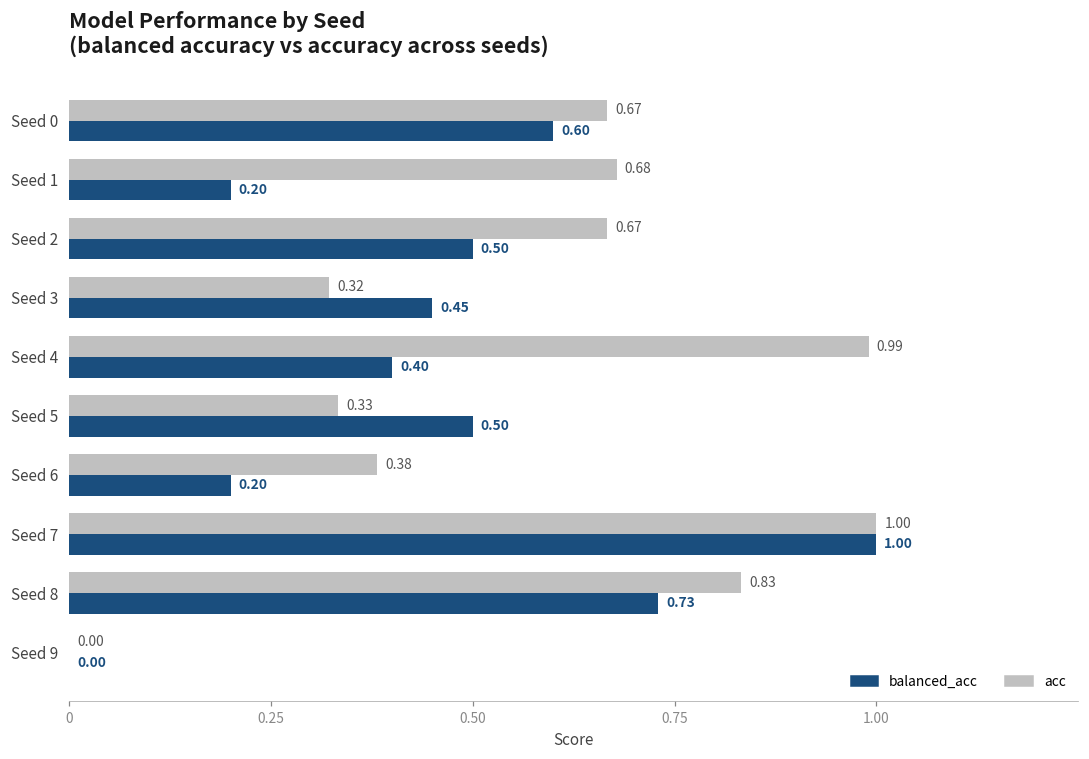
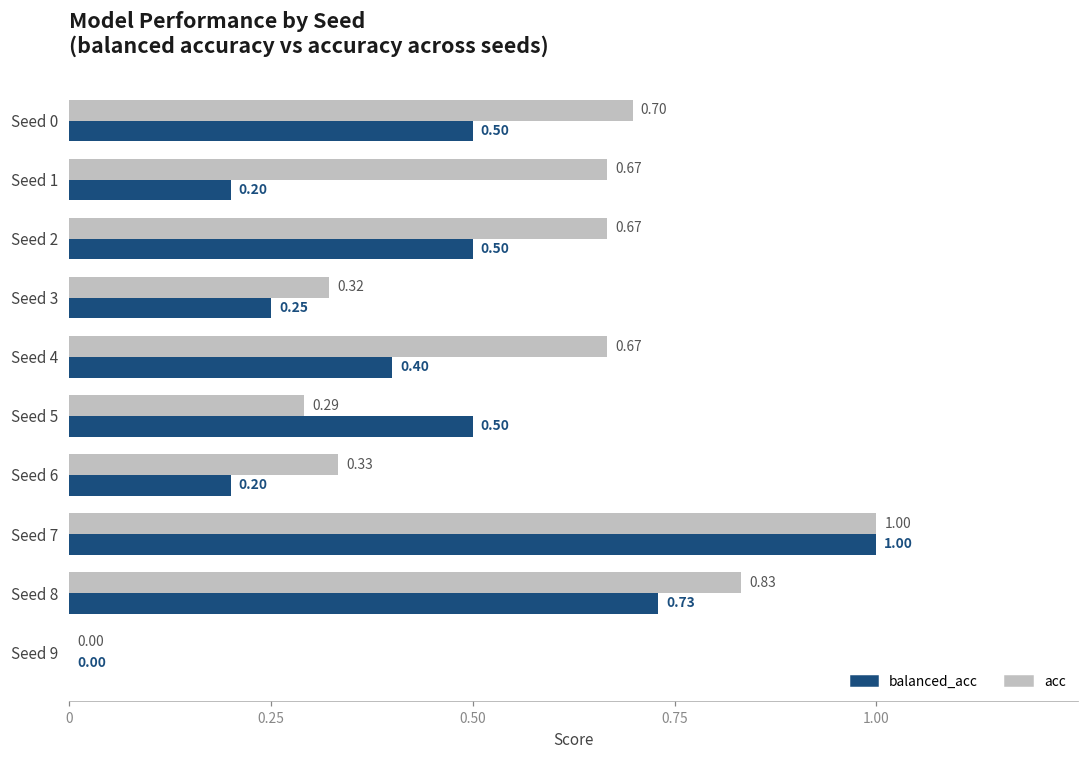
  {
    "balanced_acc": {
-     "Seed 0": 0.60,
+     "Seed 0": 0.50,
      "Seed 1": 0.20,
      "Seed 2": 0.50,
-     "Seed 3": 0.45,
+     "Seed 3": 0.25,
      "Seed 4": 0.40,
      "Seed 5": 0.50,
      "Seed 6": 0.20,
      "Seed 7": 1.00,
      "Seed 8": 0.73,
      "Seed 9": 0.00
    },
    "acc": {
-     "Seed 0": 0.67,
-     "Seed 1": 0.68,
+     "Seed 0": 0.70,
+     "Seed 1": 0.67,
      "Seed 2": 0.67,
      "Seed 3": 0.32,
-     "Seed 4": 0.99,
-     "Seed 5": 0.33,
-     "Seed 6": 0.38,
+     "Seed 4": 0.67,
+     "Seed 5": 0.29,
+     "Seed 6": 0.33,
      "Seed 7": 1.00,
      "Seed 8": 0.83,
      "Seed 9": 0.00
    }
  }
